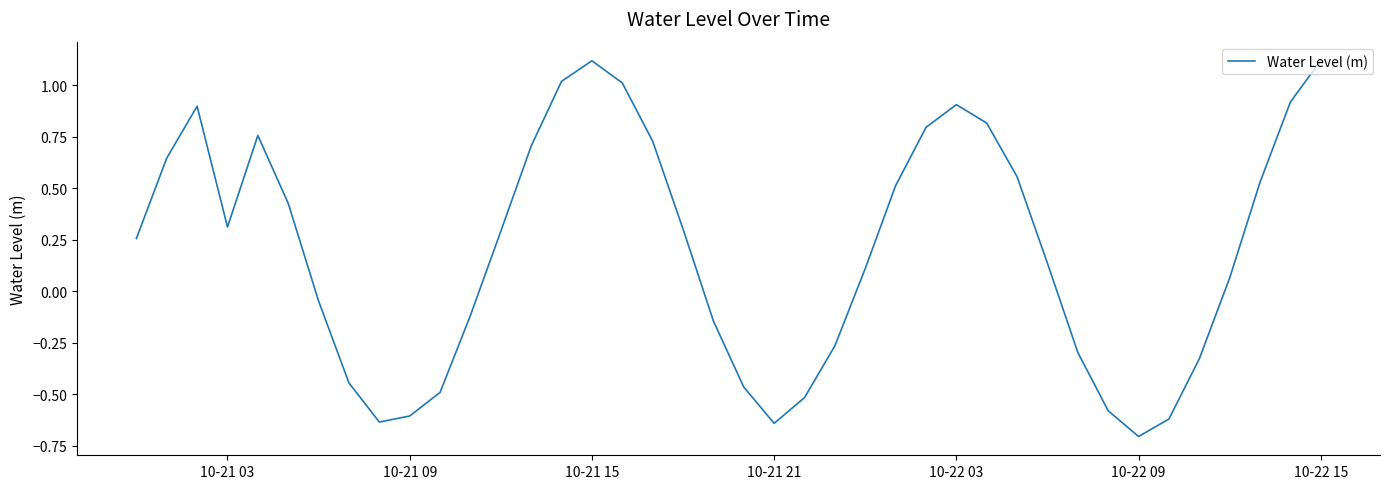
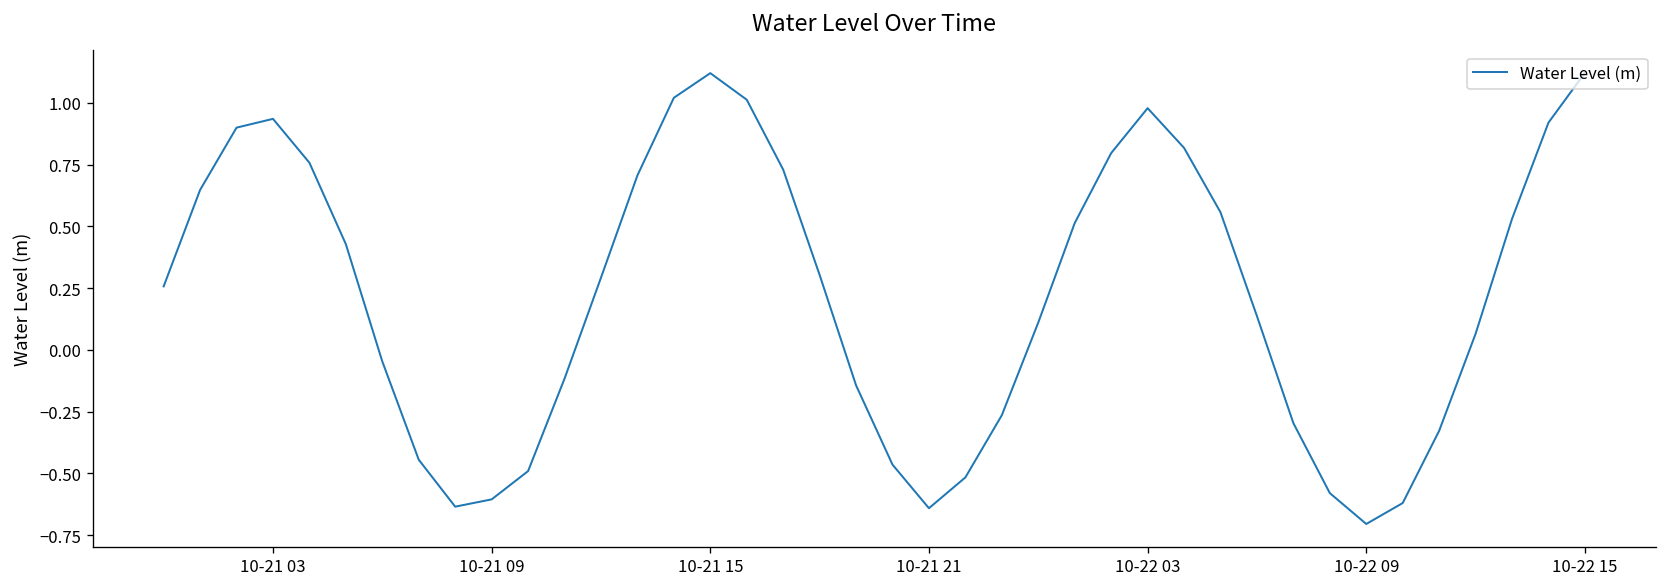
  {
-   "10-21 03": 0.31,
+   "10-21 03": 0.93,
    "10-21 09": -0.61,
    "10-21 15": 1.12,
    "10-21 21": -0.64,
-   "10-22 03": 0.91,
+   "10-22 03": 0.98,
    "10-22 09": -0.70
  }
